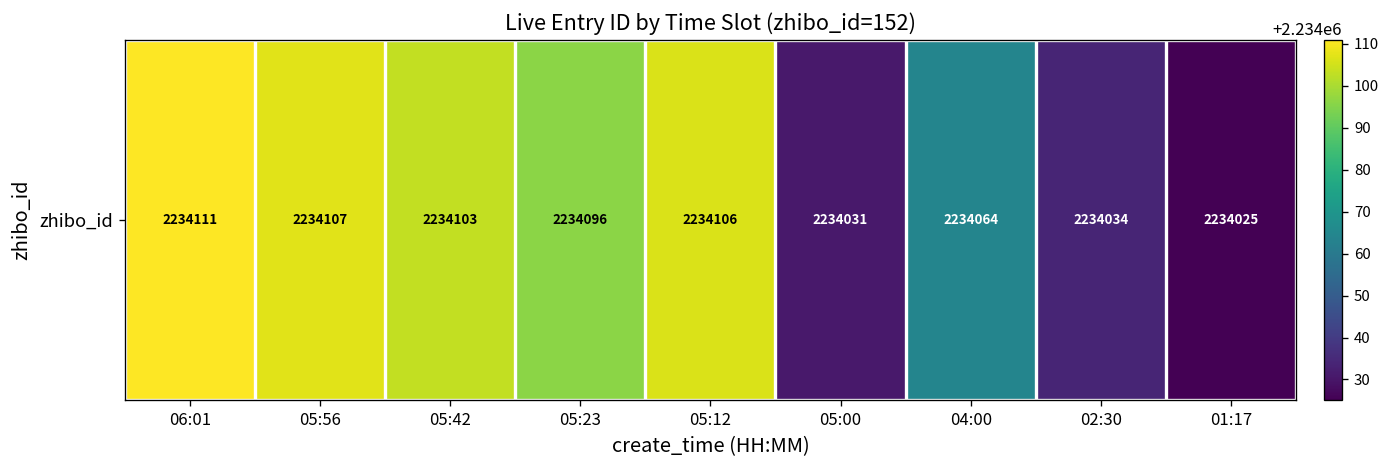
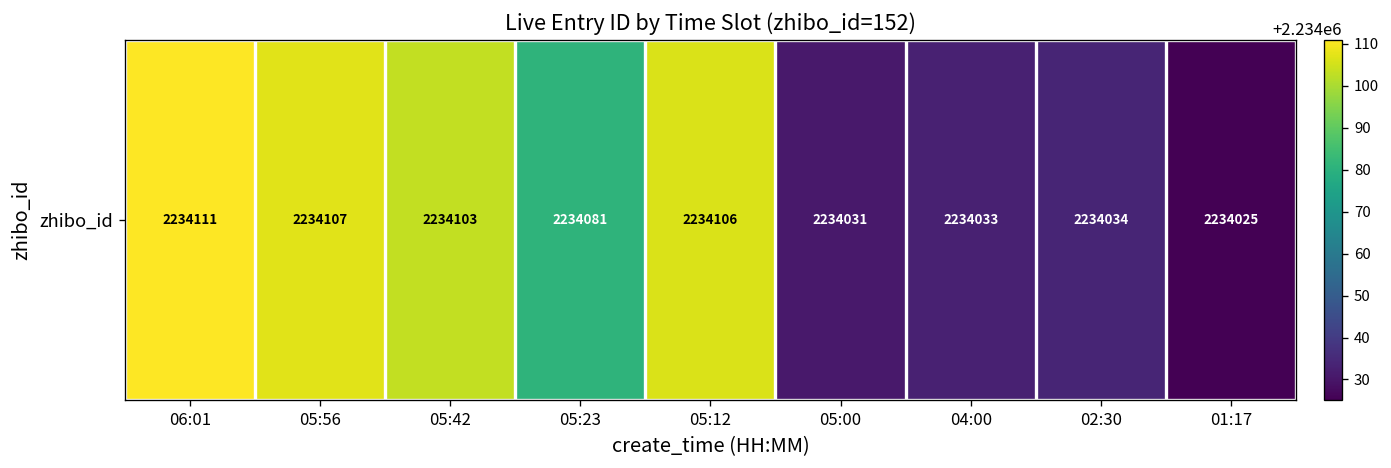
  {
    "zhibo_id": {
      "06:01": 2234111,
      "05:56": 2234107,
      "05:42": 2234103,
-     "05:23": 2234096,
+     "05:23": 2234081,
      "05:12": 2234106,
      "05:00": 2234031,
-     "04:00": 2234064,
+     "04:00": 2234033,
      "02:30": 2234034,
      "01:17": 2234025
    }
  }
